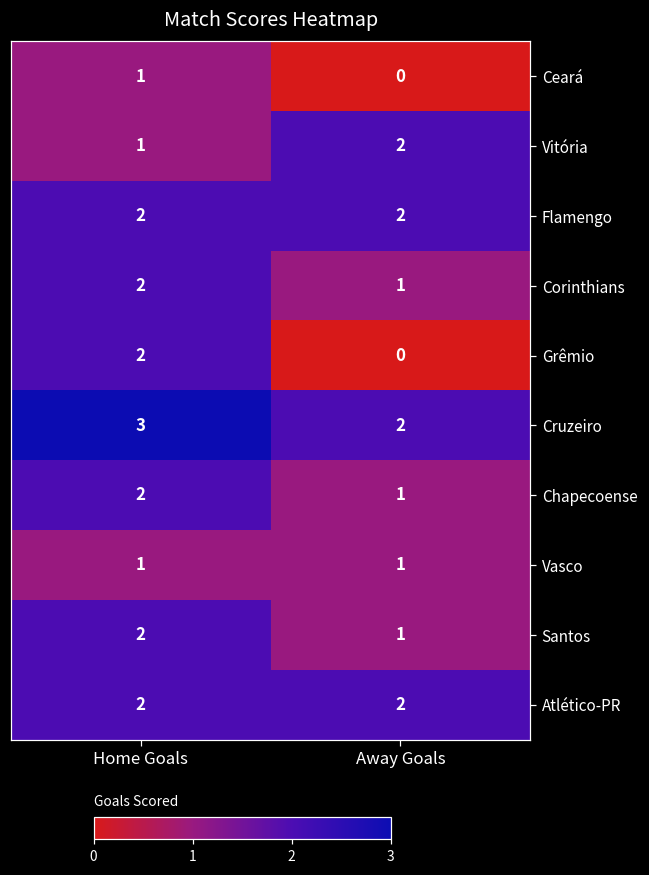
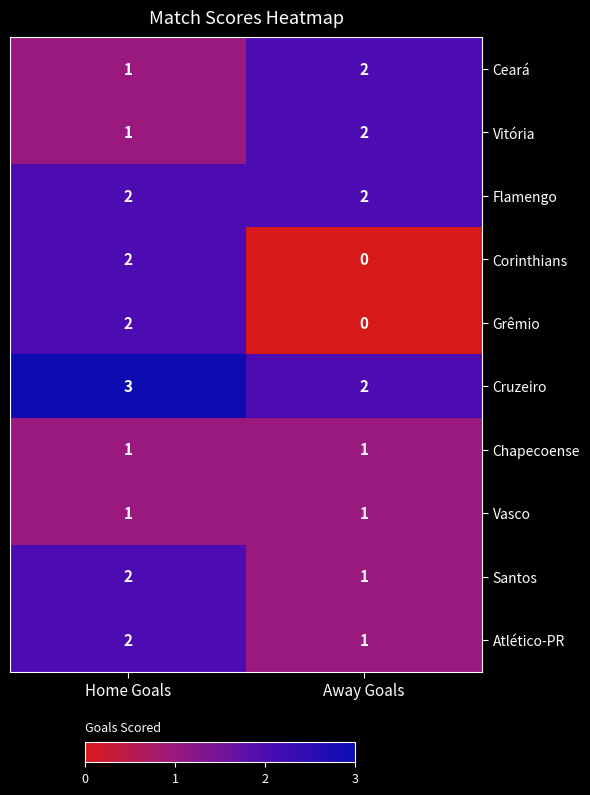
  {
    "Ceará": {
      "Home Goals": 1,
-     "Away Goals": 0
+     "Away Goals": 2
    },
    "Vitória": {
      "Home Goals": 1,
      "Away Goals": 2
    },
    "Flamengo": {
      "Home Goals": 2,
      "Away Goals": 2
    },
    "Corinthians": {
      "Home Goals": 2,
-     "Away Goals": 1
+     "Away Goals": 0
    },
    "Grêmio": {
      "Home Goals": 2,
      "Away Goals": 0
    },
    "Cruzeiro": {
      "Home Goals": 3,
      "Away Goals": 2
    },
    "Chapecoense": {
-     "Home Goals": 2,
+     "Home Goals": 1,
      "Away Goals": 1
    },
    "Vasco": {
      "Home Goals": 1,
      "Away Goals": 1
    },
    "Santos": {
      "Home Goals": 2,
      "Away Goals": 1
    },
    "Atlético-PR": {
      "Home Goals": 2,
-     "Away Goals": 2
+     "Away Goals": 1
    }
  }
